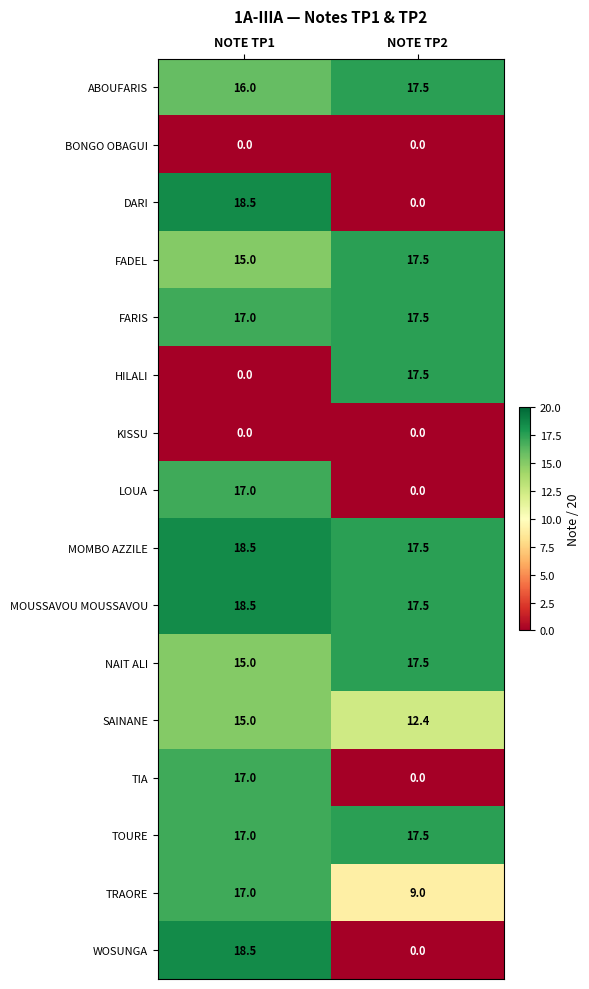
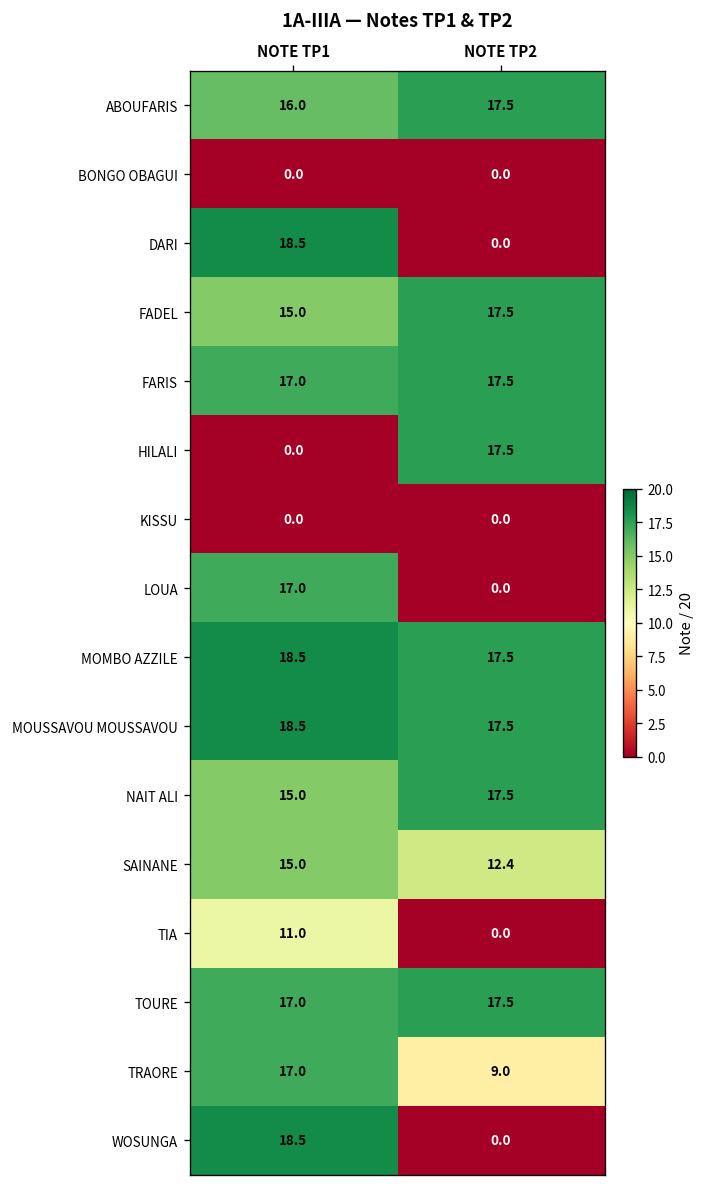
  {
    "ABOUFARIS": {
      "NOTE TP1": 16.0,
      "NOTE TP2": 17.5
    },
    "BONGO OBAGUI": {
      "NOTE TP1": 0.0,
      "NOTE TP2": 0.0
    },
    "DARI": {
      "NOTE TP1": 18.5,
      "NOTE TP2": 0.0
    },
    "FADEL": {
      "NOTE TP1": 15.0,
      "NOTE TP2": 17.5
    },
    "FARIS": {
      "NOTE TP1": 17.0,
      "NOTE TP2": 17.5
    },
    "HILALI": {
      "NOTE TP1": 0.0,
      "NOTE TP2": 17.5
    },
    "KISSU": {
      "NOTE TP1": 0.0,
      "NOTE TP2": 0.0
    },
    "LOUA": {
      "NOTE TP1": 17.0,
      "NOTE TP2": 0.0
    },
    "MOMBO AZZILE": {
      "NOTE TP1": 18.5,
      "NOTE TP2": 17.5
    },
    "MOUSSAVOU MOUSSAVOU": {
      "NOTE TP1": 18.5,
      "NOTE TP2": 17.5
    },
    "NAIT ALI": {
      "NOTE TP1": 15.0,
      "NOTE TP2": 17.5
    },
    "SAINANE": {
      "NOTE TP1": 15.0,
      "NOTE TP2": 12.4
    },
    "TIA": {
-     "NOTE TP1": 17.0,
+     "NOTE TP1": 11.0,
      "NOTE TP2": 0.0
    },
    "TOURE": {
      "NOTE TP1": 17.0,
      "NOTE TP2": 17.5
    },
    "TRAORE": {
      "NOTE TP1": 17.0,
      "NOTE TP2": 9.0
    },
    "WOSUNGA": {
      "NOTE TP1": 18.5,
      "NOTE TP2": 0.0
    }
  }
